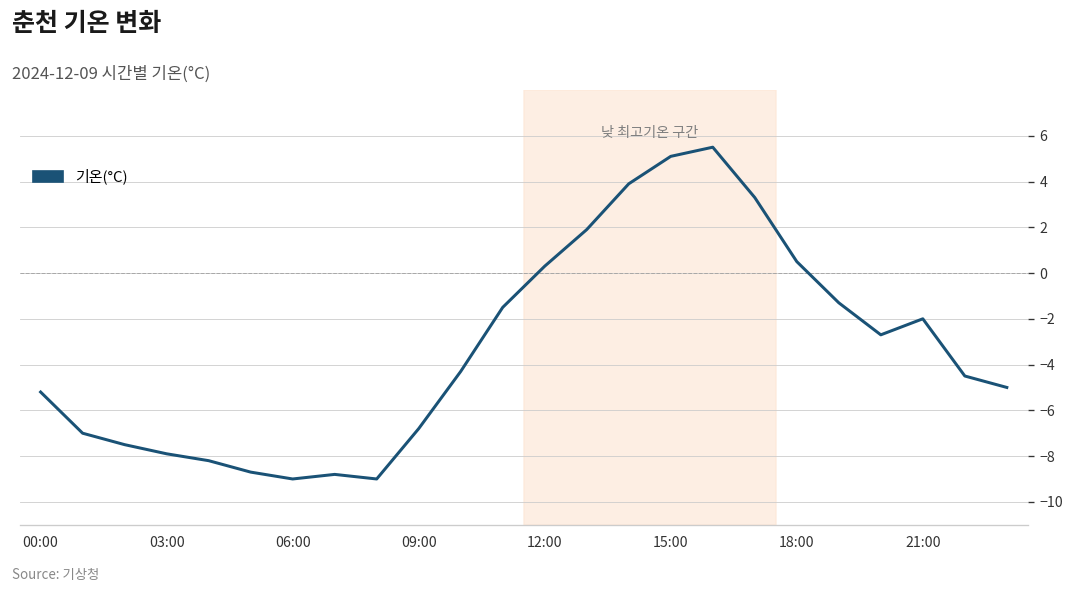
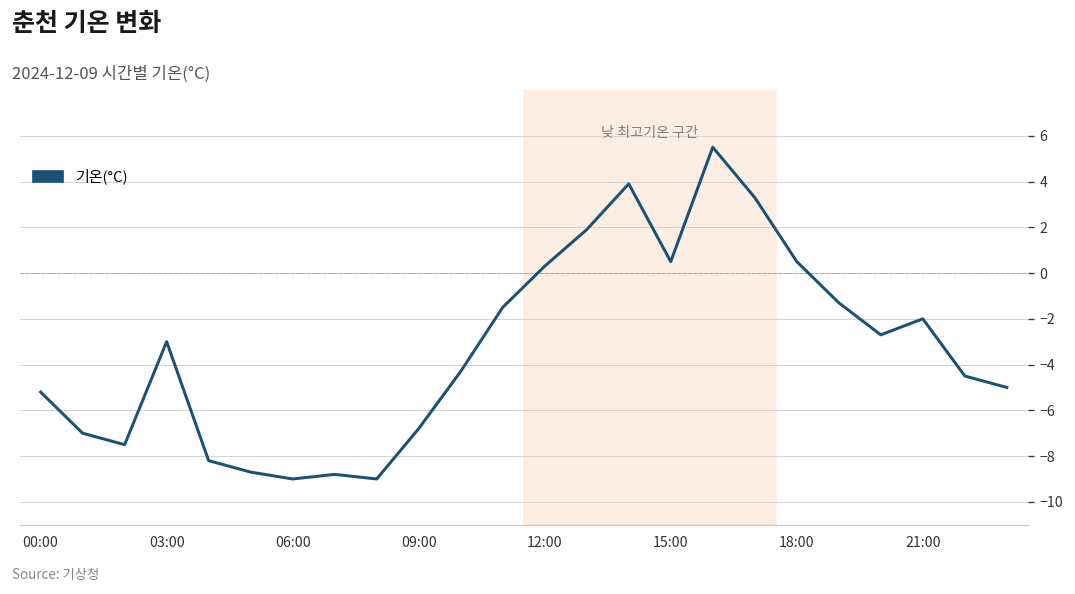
  {
    "00:00": -5.2,
-   "03:00": -7.9,
+   "03:00": -3.0,
    "06:00": -9.0,
    "09:00": -6.8,
    "12:00": 0.3,
-   "15:00": 5.1,
+   "15:00": 0.5,
    "18:00": 0.5,
    "21:00": -2.0
  }
